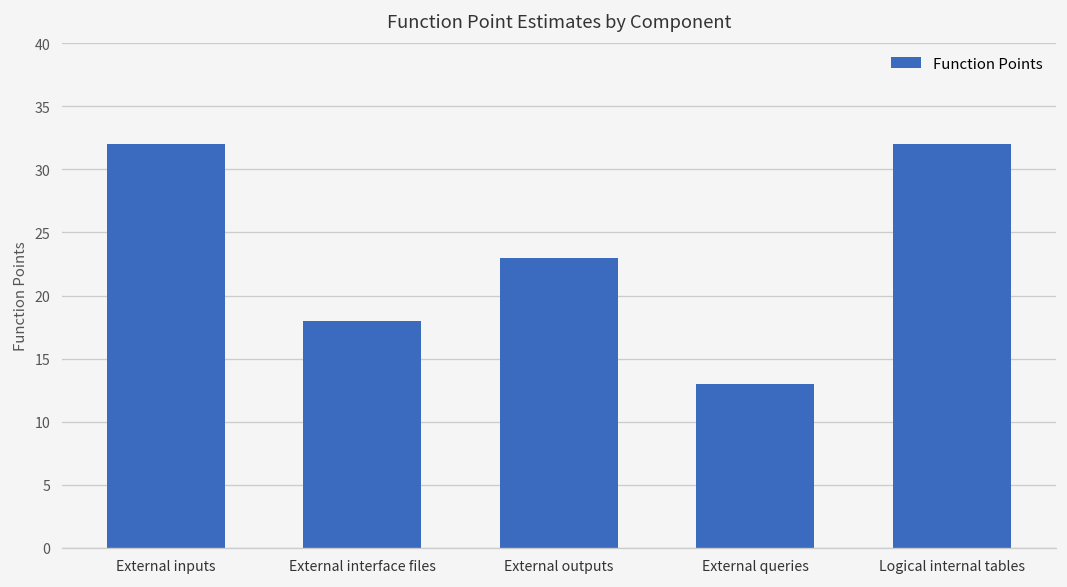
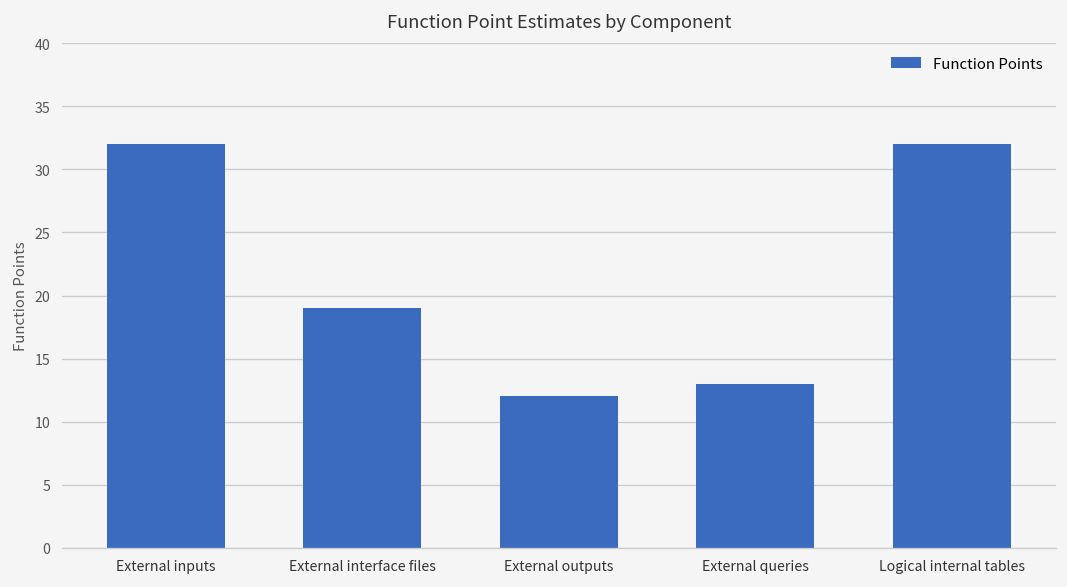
  {
    "External inputs": 32,
-   "External interface files": 18,
-   "External outputs": 23,
+   "External interface files": 19,
+   "External outputs": 12,
    "External queries": 13,
    "Logical internal tables": 32
  }
